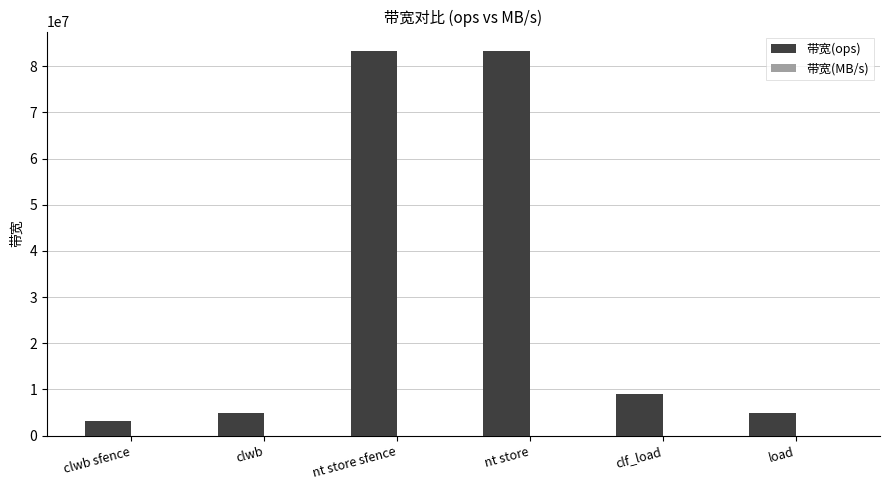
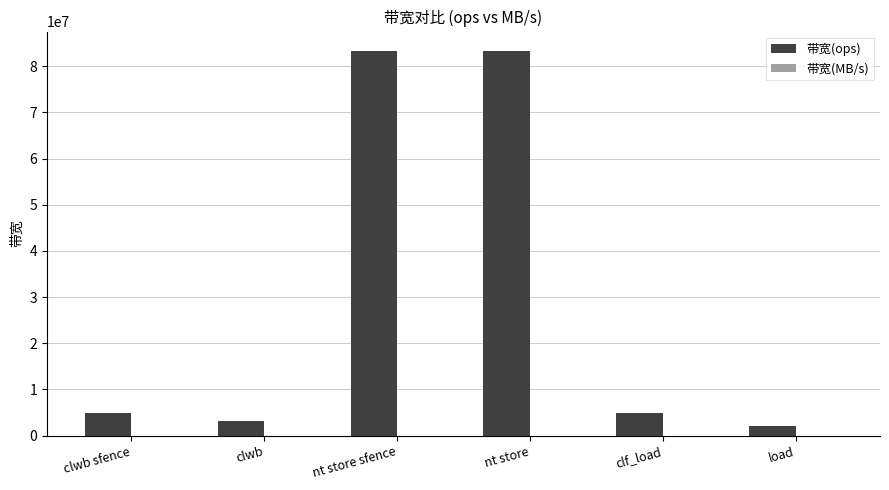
  {
    "带宽(ops)": {
-     "clwb sfence": 3000000,
-     "clwb": 5000000,
+     "clwb sfence": 5000000,
+     "clwb": 3000000,
      "nt store sfence": 83000000,
      "nt store": 83000000,
-     "clf_load": 9000000,
-     "load": 5000000
+     "clf_load": 5000000,
+     "load": 2000000
    }
  }
